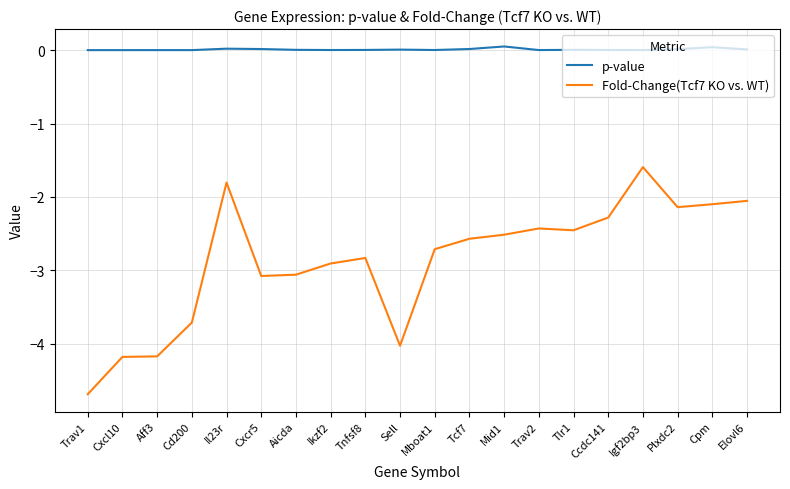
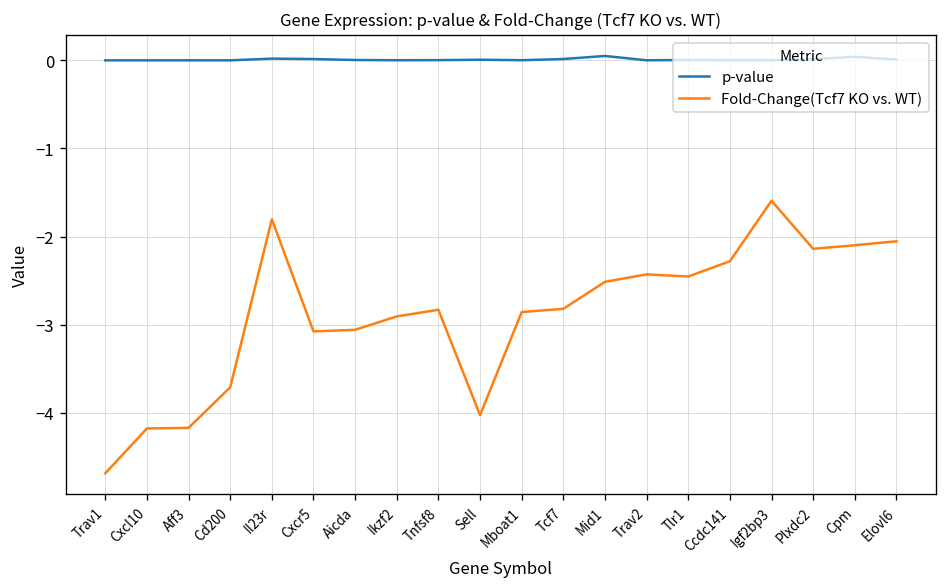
  {
    "p-value": {
      "Trav1": 0.0,
      "Cxcl10": 0.0,
      "Aff3": 0.0,
      "Cd200": 0.0,
      "Il23r": 0.0,
      "Cxcr5": 0.0,
      "Aicda": 0.0,
      "Ikzf2": 0.0,
      "Tnfsf8": 0.0,
      "Sell": 0.0,
      "Mboat1": 0.0,
      "Tcf7": 0.0,
      "Mid1": 0.0,
      "Trav2": 0.0
    },
    "Fold-Change(Tcf7 KO vs. WT)": {
      "Trav1": -4.7,
      "Cxcl10": -4.2,
      "Aff3": -4.2,
      "Cd200": -3.7,
      "Il23r": -1.8,
      "Cxcr5": -3.1,
      "Aicda": -3.1,
      "Ikzf2": -2.9,
      "Tnfsf8": -2.8,
      "Sell": -4.0,
-     "Mboat1": -2.7,
-     "Tcf7": -2.6,
+     "Mboat1": -2.9,
+     "Tcf7": -2.8,
      "Mid1": -2.5,
      "Trav2": -2.4,
      "Tlr1": -2.5,
      "Ccdc141": -2.3,
      "Igf2bp3": -1.6,
      "Plxdc2": -2.1,
      "Cpm": -2.1,
      "Elovl6": -2.1
    }
  }
